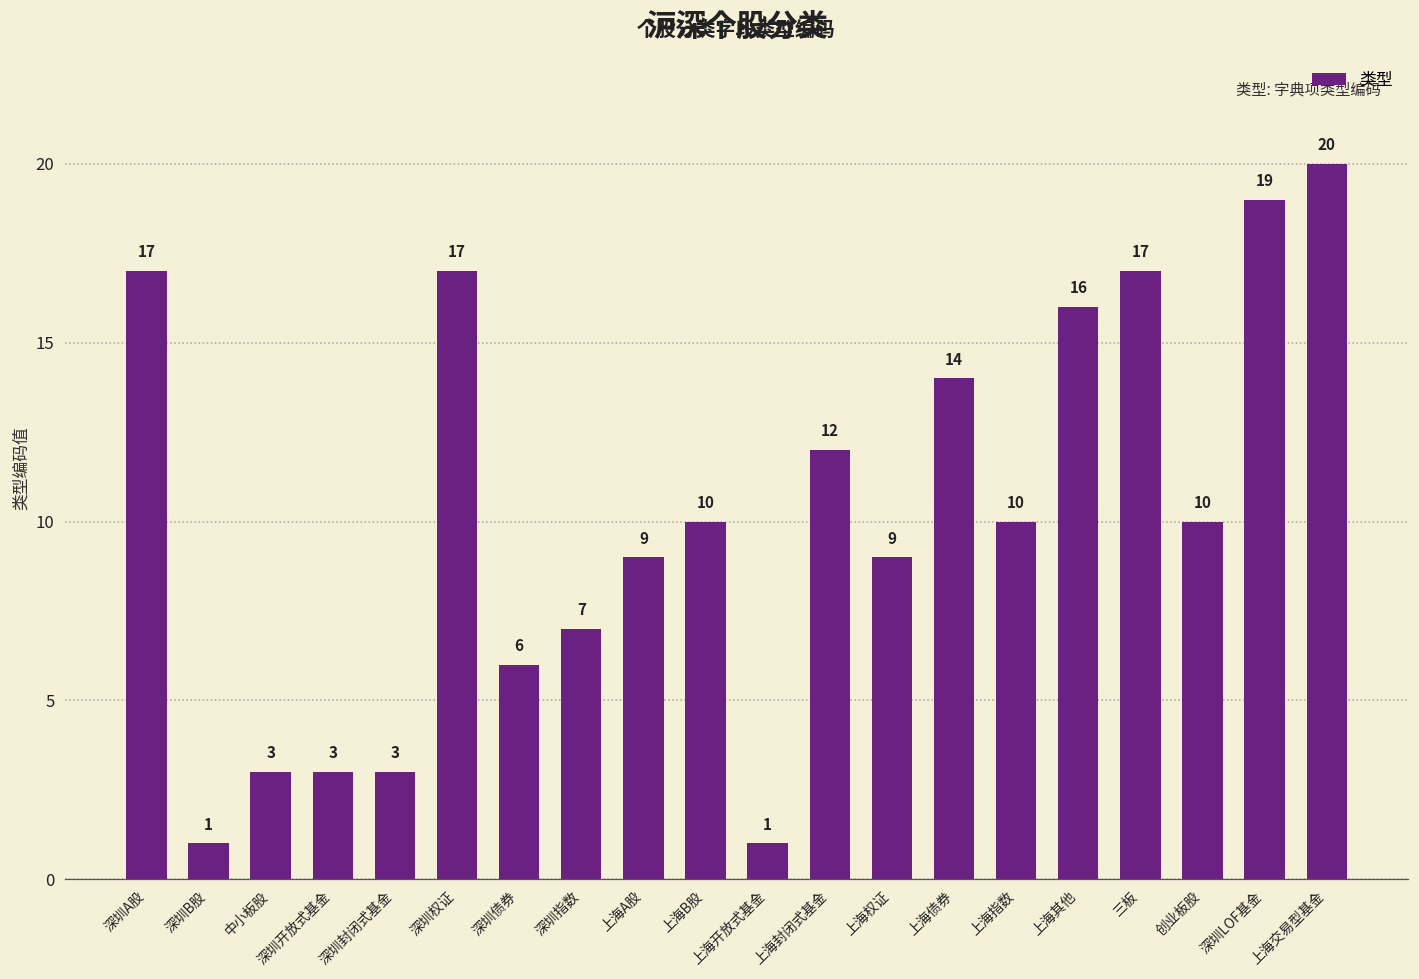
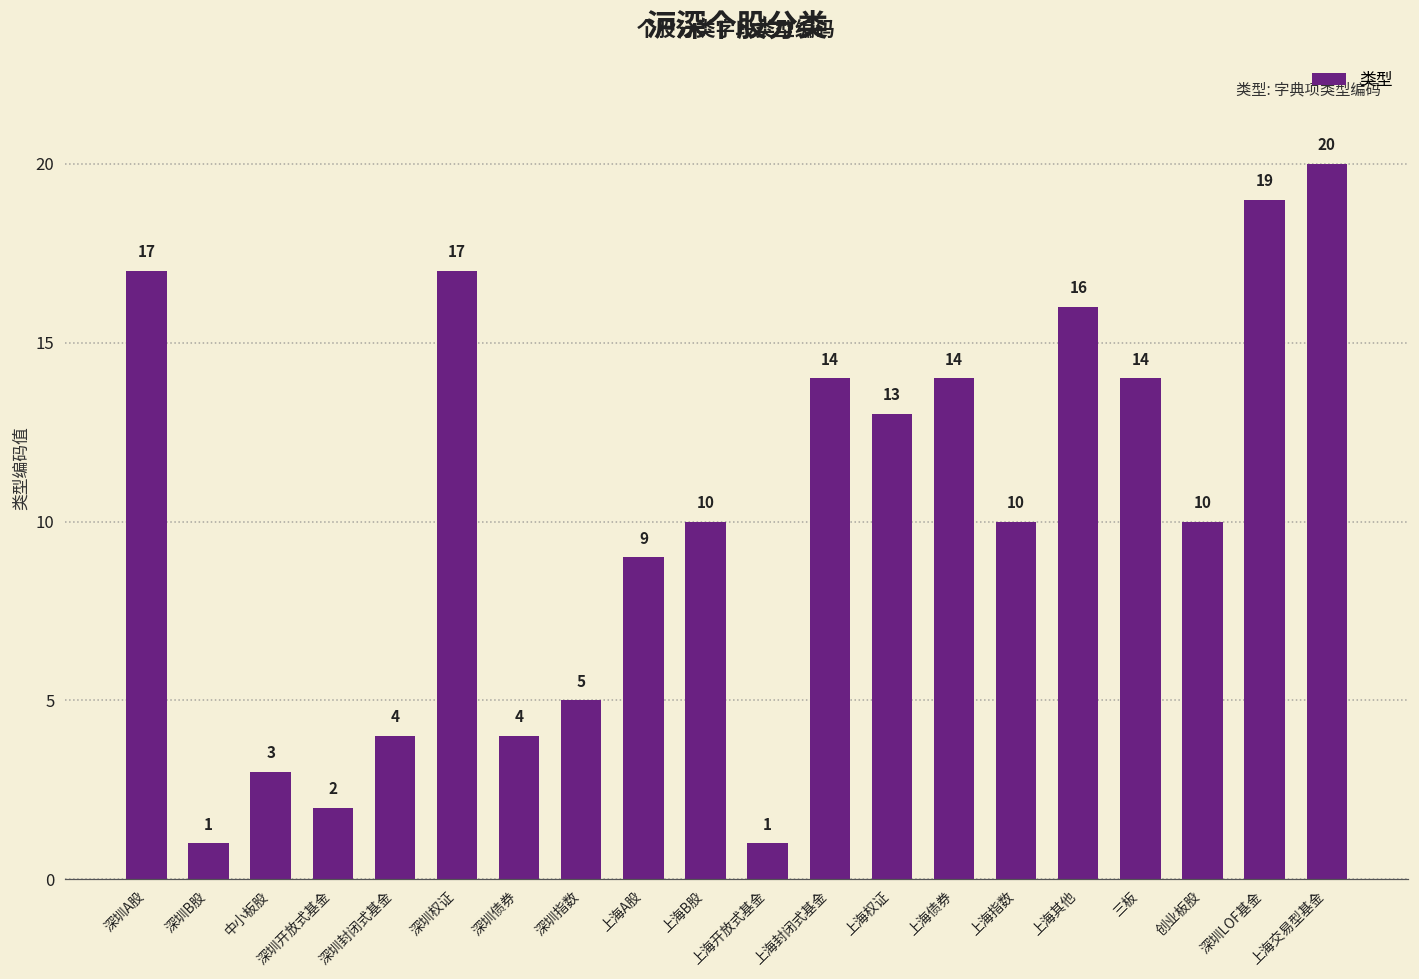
  {
    "深圳A股": 17,
    "深圳B股": 1,
    "中小板股": 3,
-   "深圳开放式基金": 3,
-   "深圳封闭式基金": 3,
+   "深圳开放式基金": 2,
+   "深圳封闭式基金": 4,
    "深圳权证": 17,
-   "深圳债券": 6,
-   "深圳指数": 7,
+   "深圳债券": 4,
+   "深圳指数": 5,
    "上海A股": 9,
    "上海B股": 10,
    "上海开放式基金": 1,
-   "上海封闭式基金": 12,
-   "上海权证": 9,
+   "上海封闭式基金": 14,
+   "上海权证": 13,
    "上海债券": 14,
    "上海指数": 10,
    "上海其他": 16,
-   "三板": 17,
+   "三板": 14,
    "创业板股": 10,
    "深圳LOF基金": 19,
    "上海交易型基金": 20
  }
